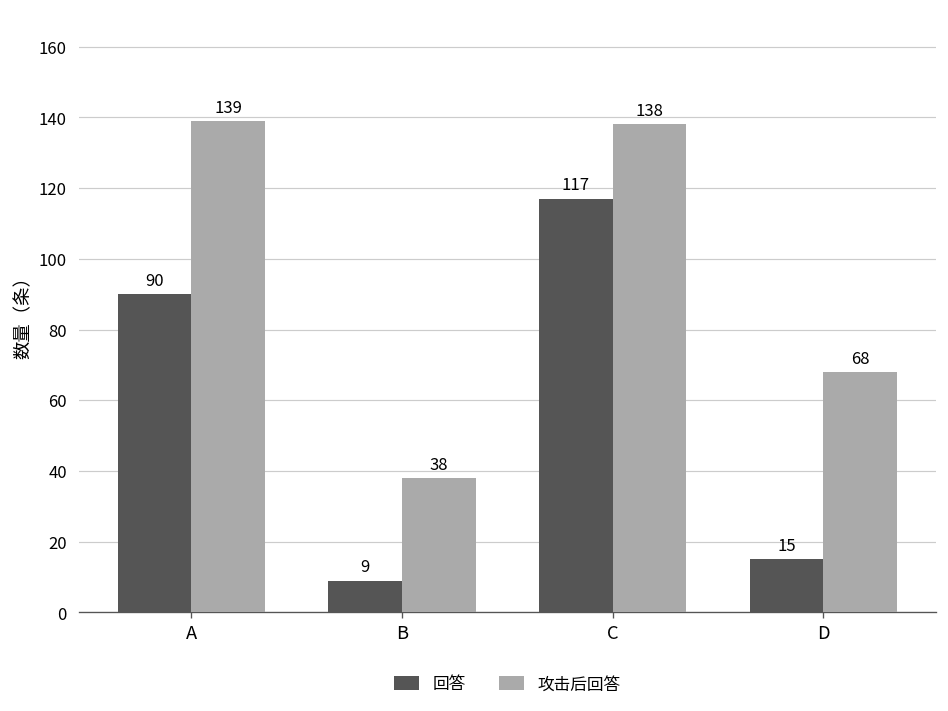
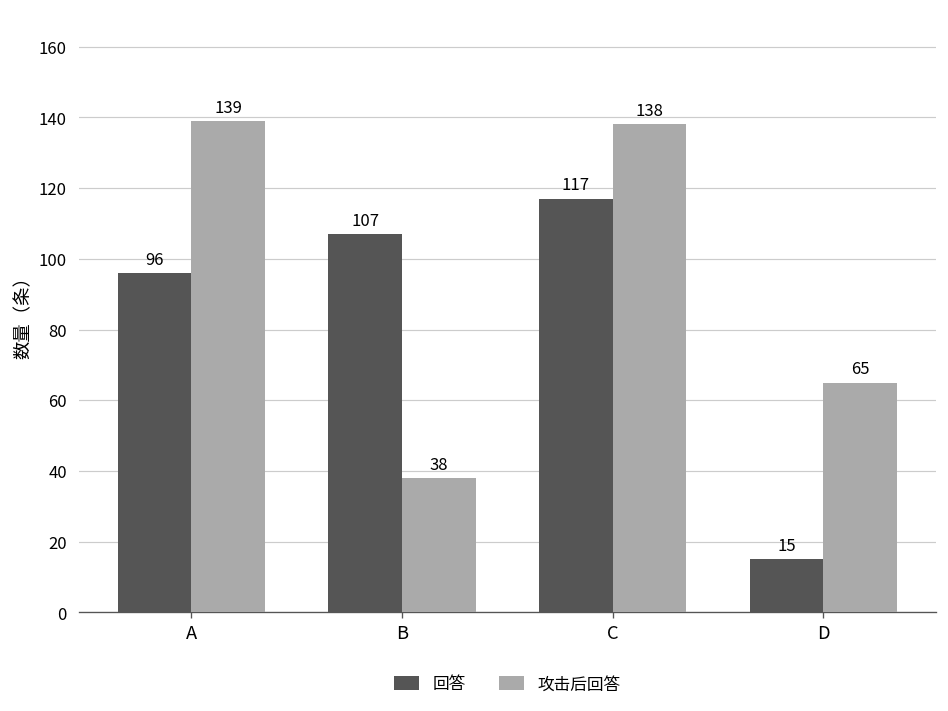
  {
    "回答": {
-     "A": 90,
-     "B": 9,
+     "A": 96,
+     "B": 107,
      "C": 117,
      "D": 15
    },
    "攻击后回答": {
      "A": 139,
      "B": 38,
      "C": 138,
-     "D": 68
+     "D": 65
    }
  }
